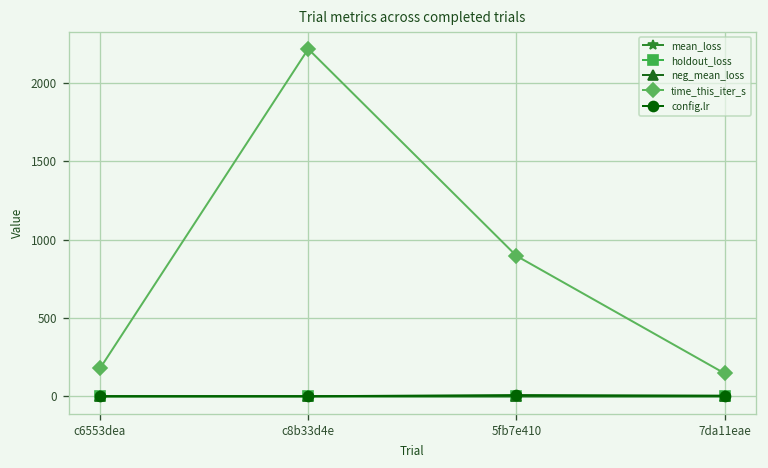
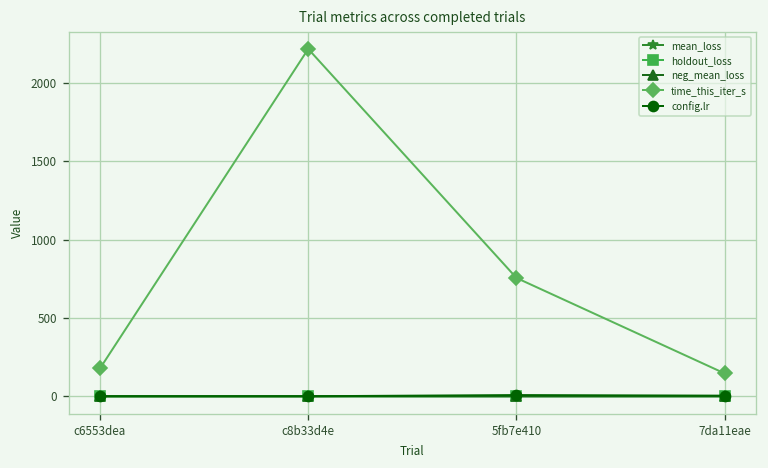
  {
    "time_this_iter_s": {
      "c6553dea": 180,
      "c8b33d4e": 2220,
-     "5fb7e410": 900,
+     "5fb7e410": 760,
      "7da11eae": 150
    }
  }
